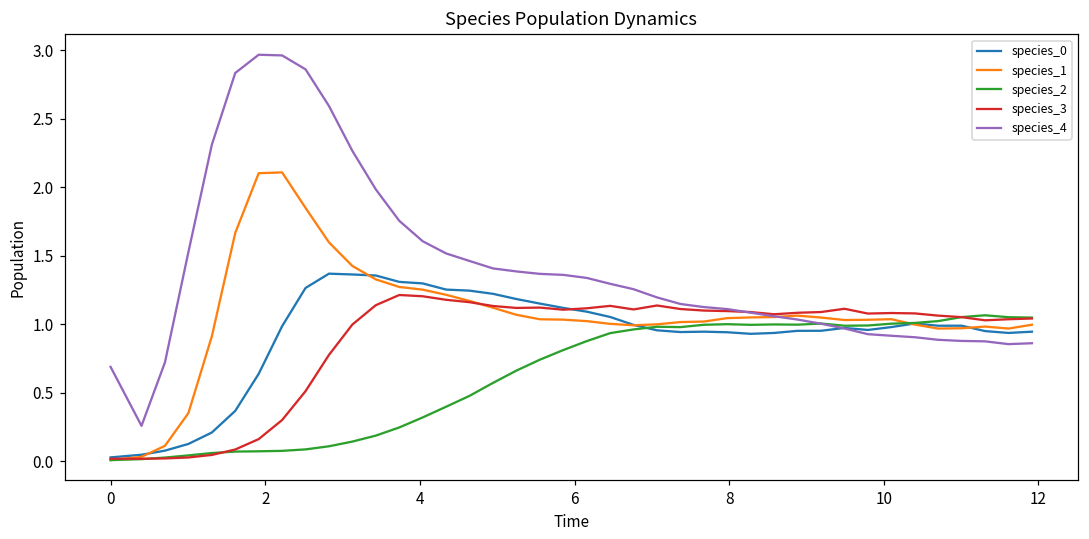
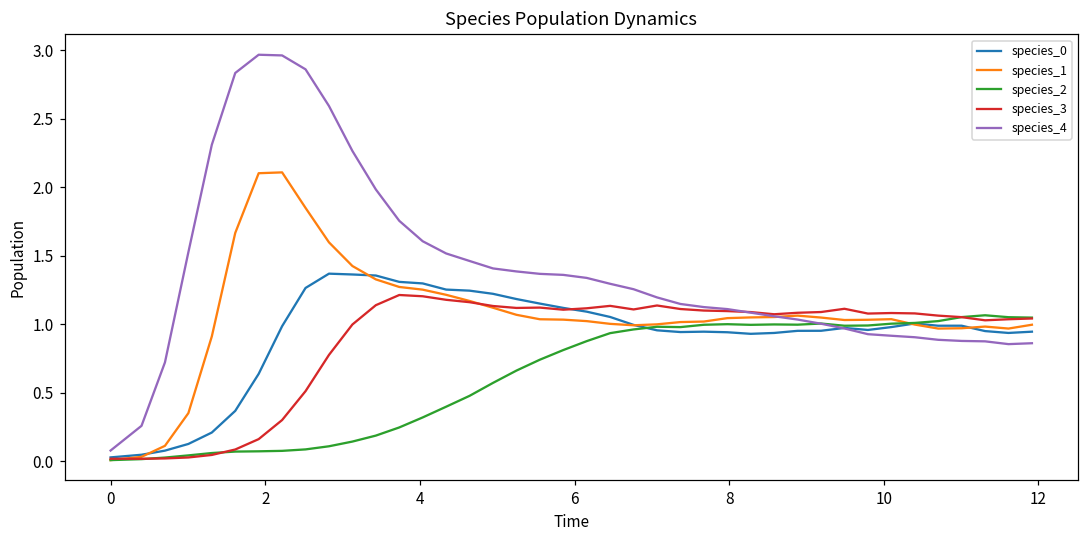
  {
    "species_4": {
-     "0": 0.69
+     "0": 0.08
    }
  }
